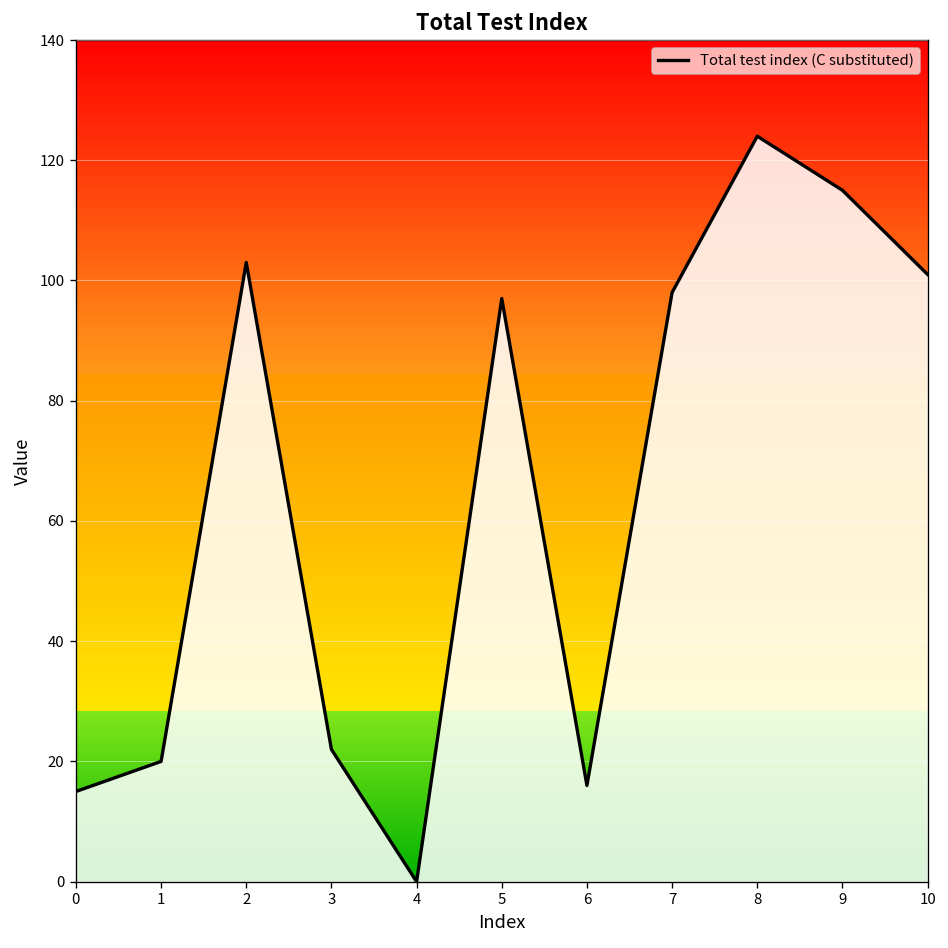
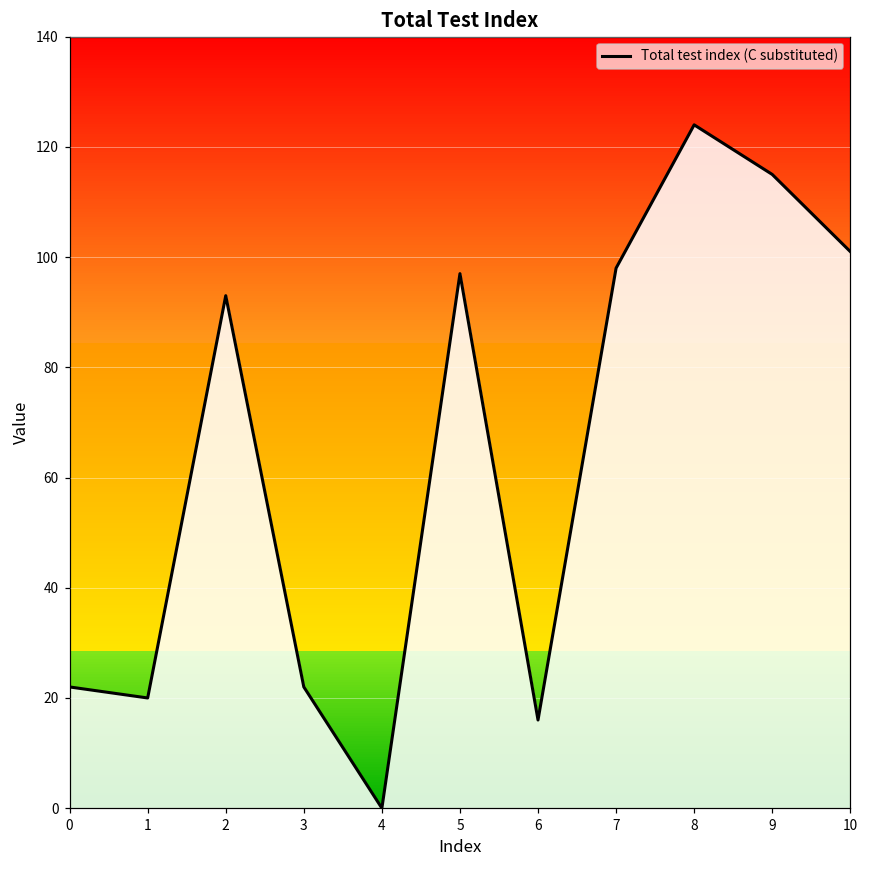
  {
-   "0": 15,
+   "0": 22,
    "1": 20,
-   "2": 103,
+   "2": 93,
    "3": 22,
    "4": 0,
    "5": 97,
    "6": 16,
    "7": 98,
    "8": 124,
    "9": 115,
    "10": 101
  }
